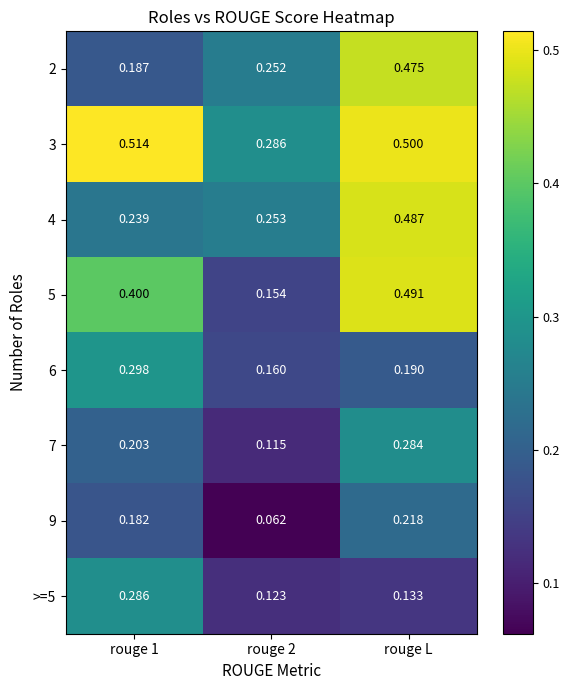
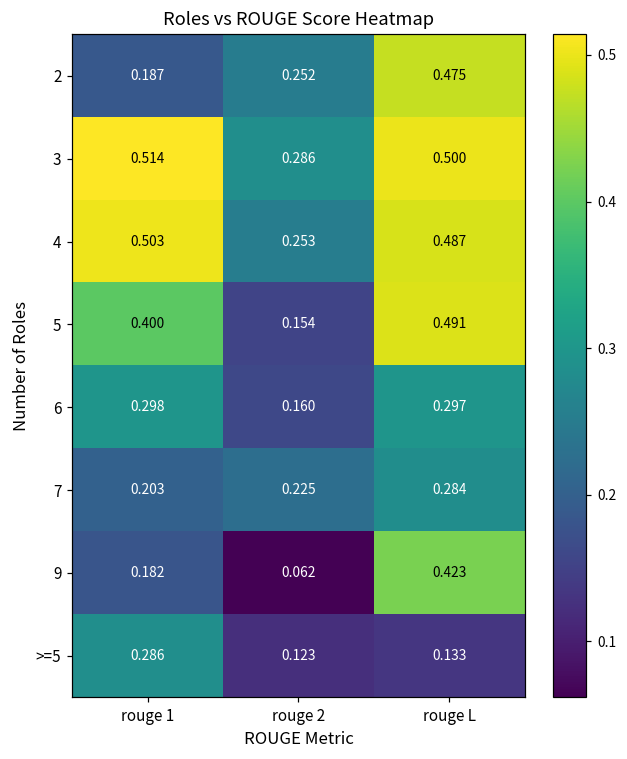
  {
    "2": {
      "rouge 1": 0.187,
      "rouge 2": 0.252,
      "rouge L": 0.475
    },
    "3": {
      "rouge 1": 0.514,
      "rouge 2": 0.286,
      "rouge L": 0.500
    },
    "4": {
-     "rouge 1": 0.239,
+     "rouge 1": 0.503,
      "rouge 2": 0.253,
      "rouge L": 0.487
    },
    "5": {
      "rouge 1": 0.400,
      "rouge 2": 0.154,
      "rouge L": 0.491
    },
    "6": {
      "rouge 1": 0.298,
      "rouge 2": 0.160,
-     "rouge L": 0.190
+     "rouge L": 0.297
    },
    "7": {
      "rouge 1": 0.203,
-     "rouge 2": 0.115,
+     "rouge 2": 0.225,
      "rouge L": 0.284
    },
    "9": {
      "rouge 1": 0.182,
      "rouge 2": 0.062,
-     "rouge L": 0.218
+     "rouge L": 0.423
    },
    ">=5": {
      "rouge 1": 0.286,
      "rouge 2": 0.123,
      "rouge L": 0.133
    }
  }
